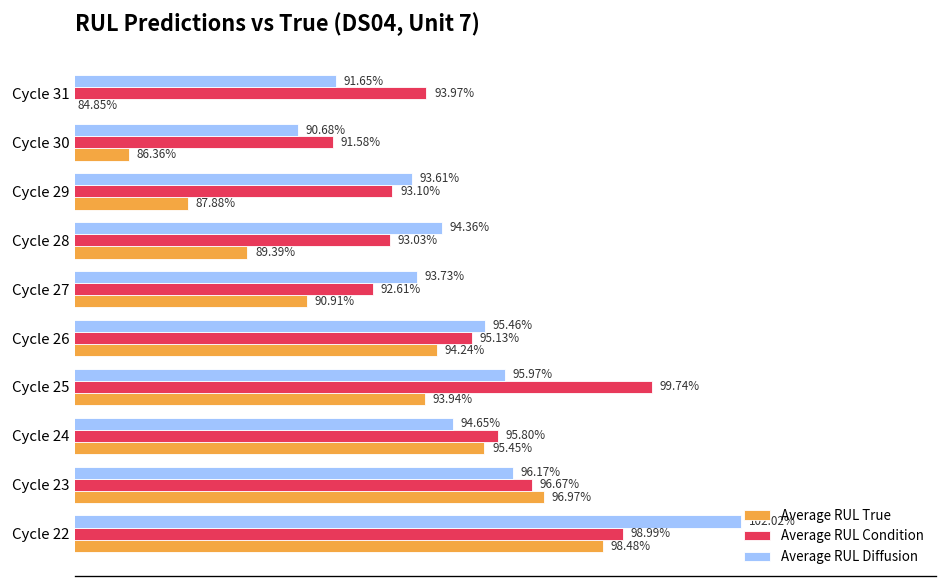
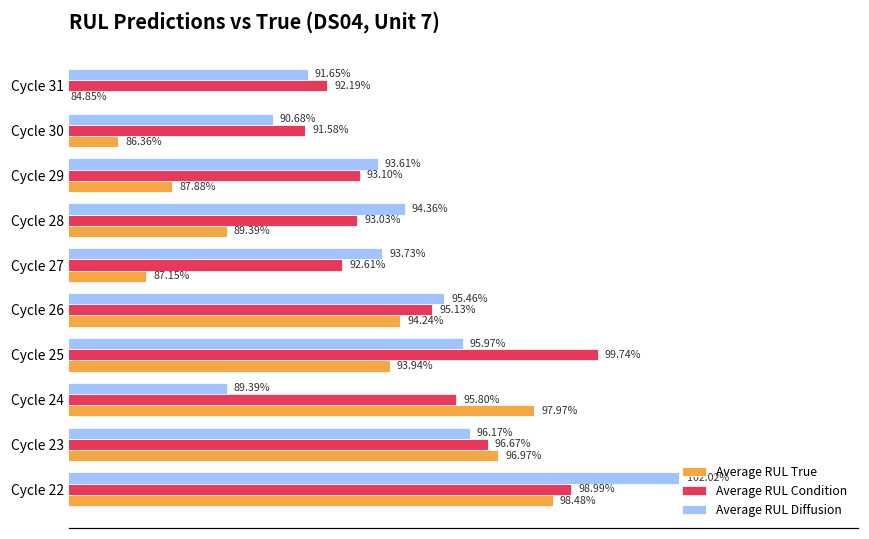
  {
    "Average RUL True": {
      "Cycle 30": "86.36%",
      "Cycle 29": "87.88%",
      "Cycle 28": "89.39%",
-     "Cycle 27": "90.91%",
+     "Cycle 27": "87.15%",
      "Cycle 26": "94.24%",
      "Cycle 25": "93.94%",
-     "Cycle 24": "95.45%",
+     "Cycle 24": "97.97%",
      "Cycle 23": "96.97%",
      "Cycle 22": "98.48%"
    },
    "Average RUL Condition": {
-     "Cycle 31": "93.97%",
+     "Cycle 31": "92.19%",
      "Cycle 30": "91.58%",
      "Cycle 29": "93.10%",
      "Cycle 28": "93.03%",
      "Cycle 27": "92.61%",
      "Cycle 26": "95.13%",
      "Cycle 25": "99.74%",
      "Cycle 24": "95.80%",
      "Cycle 23": "96.67%",
      "Cycle 22": "98.99%"
    },
    "Average RUL Diffusion": {
      "Cycle 31": "91.65%",
      "Cycle 30": "90.68%",
      "Cycle 29": "93.61%",
      "Cycle 28": "94.36%",
      "Cycle 27": "93.73%",
      "Cycle 26": "95.46%",
      "Cycle 25": "95.97%",
-     "Cycle 24": "94.65%",
+     "Cycle 24": "89.39%",
      "Cycle 23": "96.17%",
      "Cycle 22": "102.02%"
    }
  }
